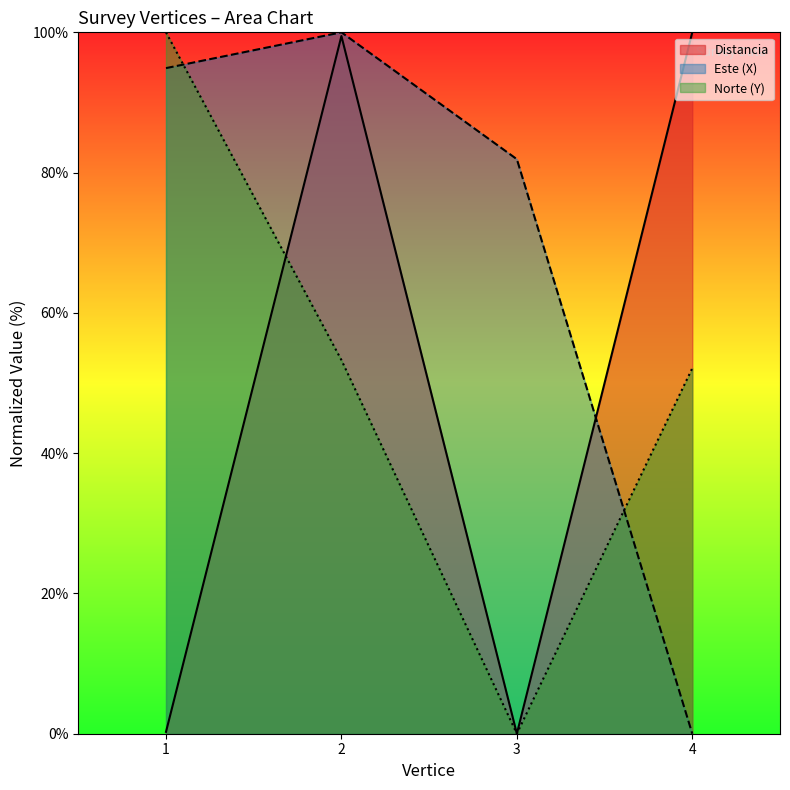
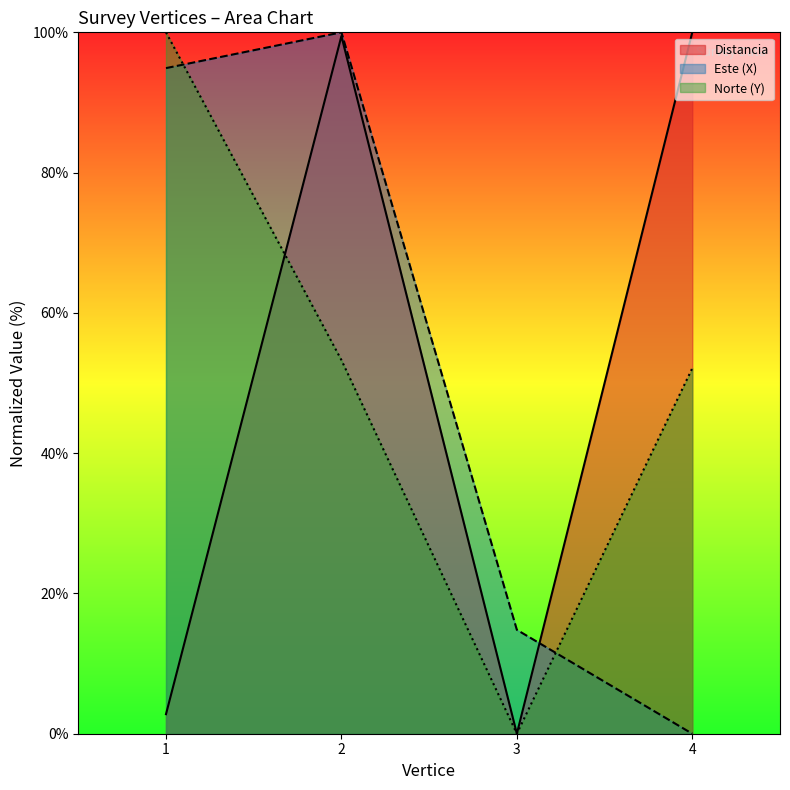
  {
    "Distancia": {
-     "1": "0%",
+     "1": "3%",
      "2": "99%",
      "4": "100%"
    },
    "Este (X)": {
      "1": "95%",
      "2": "100%",
-     "3": "82%",
+     "3": "15%",
      "4": "0%"
    },
    "Norte (Y)": {
      "1": "100%",
      "2": "53%",
      "4": "52%"
    }
  }
